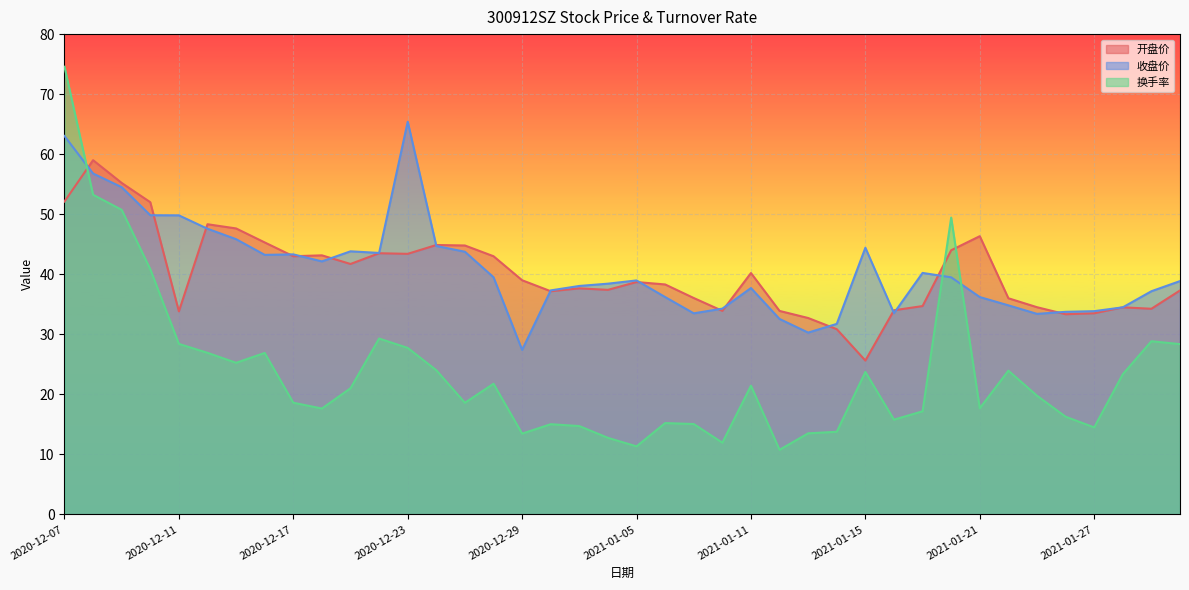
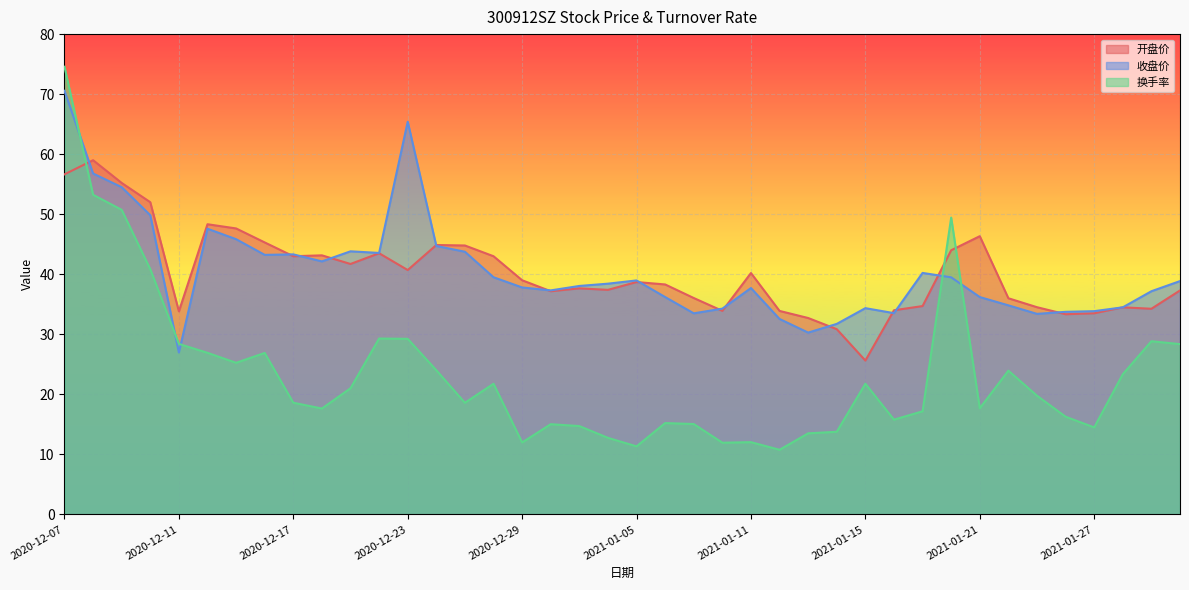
  {
    "开盘价": {
-     "2020-12-07": 52,
+     "2020-12-07": 57,
      "2020-12-11": 34,
-     "2020-12-23": 43,
+     "2020-12-23": 41,
      "2020-12-29": 39,
      "2021-01-11": 40,
      "2021-01-15": 26,
      "2021-01-21": 46
    },
    "收盘价": {
-     "2020-12-07": 63,
-     "2020-12-11": 50,
+     "2020-12-07": 71,
+     "2020-12-11": 27,
      "2020-12-23": 65,
-     "2020-12-29": 27,
+     "2020-12-29": 38,
      "2021-01-11": 38,
-     "2021-01-15": 44,
+     "2021-01-15": 34,
      "2021-01-21": 36
    },
    "换手率": {
      "2020-12-07": 75,
      "2020-12-11": 28,
      "2020-12-17": 19,
-     "2020-12-23": 28,
-     "2020-12-29": 13,
+     "2020-12-23": 29,
+     "2020-12-29": 12,
      "2021-01-05": 11,
-     "2021-01-11": 21,
-     "2021-01-15": 24,
+     "2021-01-11": 12,
+     "2021-01-15": 22,
      "2021-01-21": 18,
      "2021-01-27": 14
    }
  }
